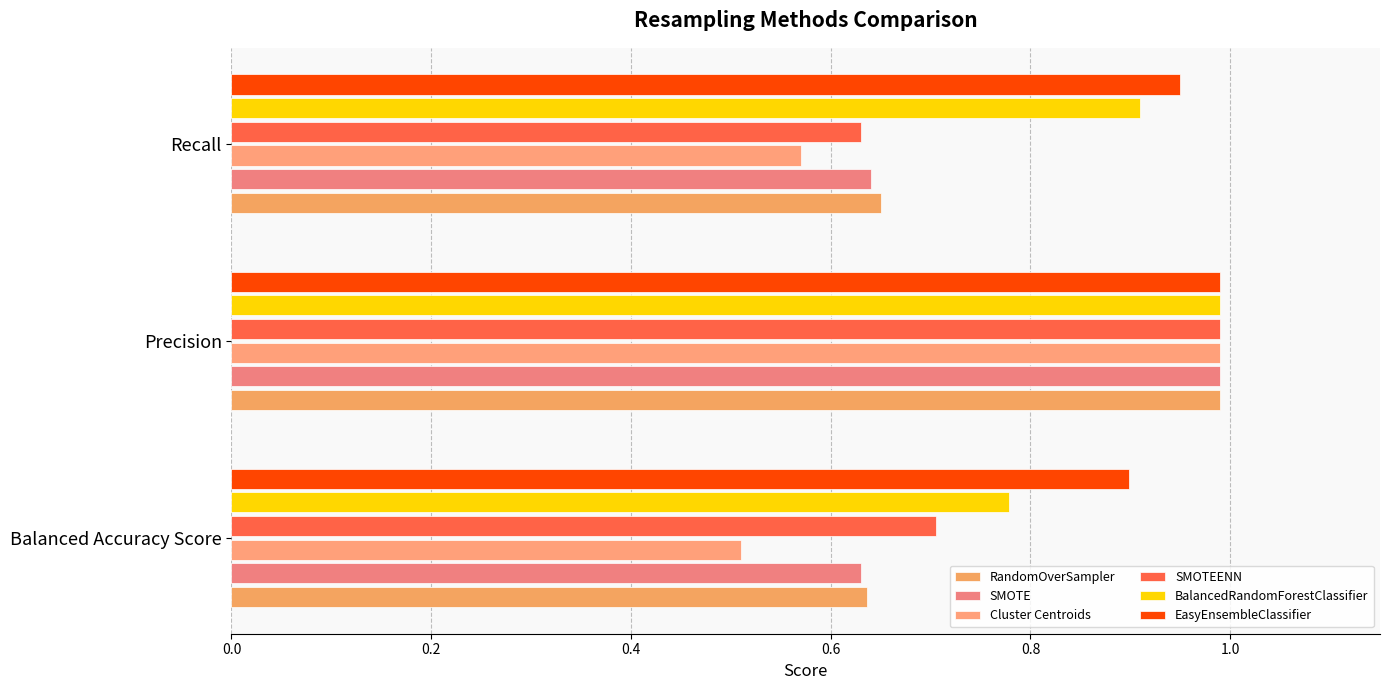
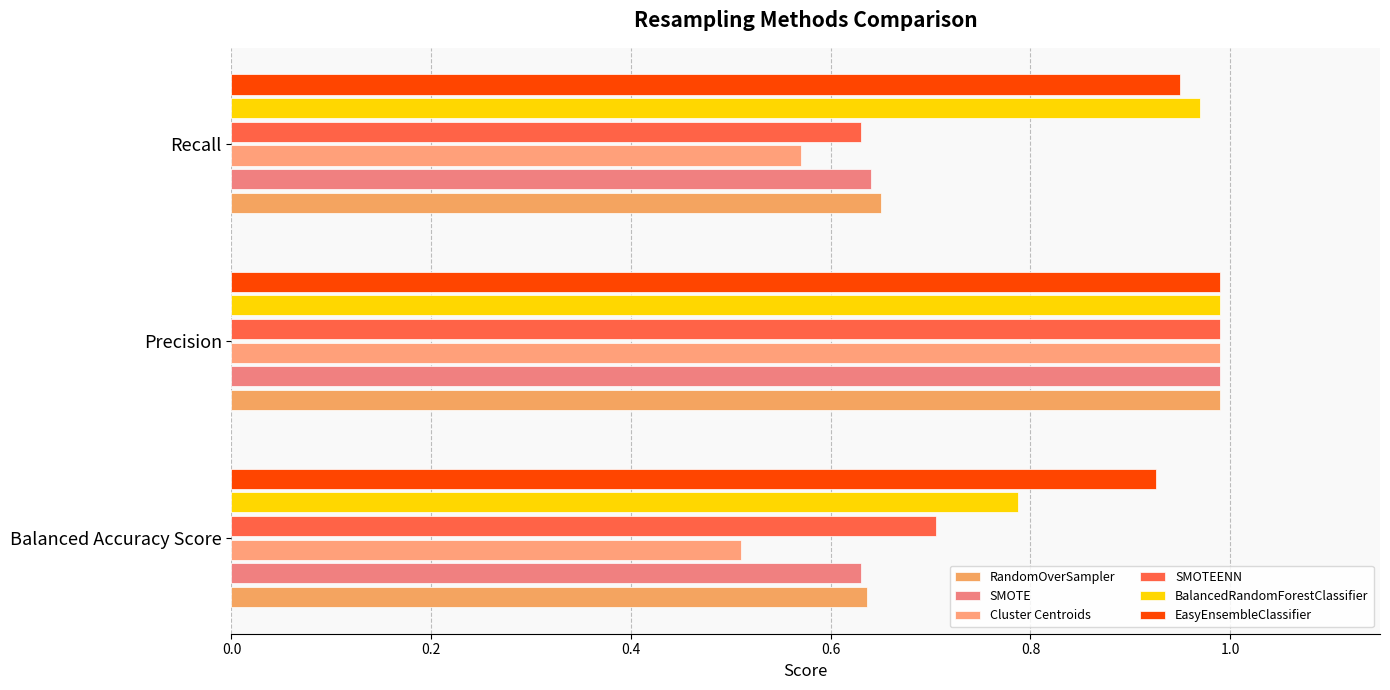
  {
    "SMOTEENN": {
      "Recall": 0.63,
      "Precision": 0.99,
      "Balanced Accuracy Score": 0.71
    },
    "BalancedRandomForestClassifier": {
-     "Recall": 0.91,
+     "Recall": 0.97,
      "Precision": 0.99,
-     "Balanced Accuracy Score": 0.78
+     "Balanced Accuracy Score": 0.79
    },
    "EasyEnsembleClassifier": {
      "Recall": 0.95,
      "Precision": 0.99,
-     "Balanced Accuracy Score": 0.90
+     "Balanced Accuracy Score": 0.93
    }
  }
